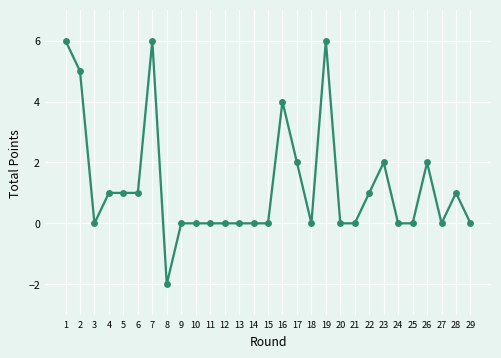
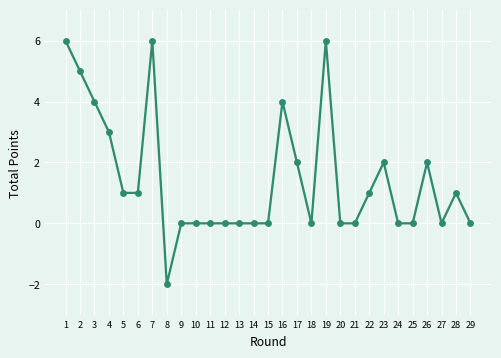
  {
    "1": 6,
    "2": 5,
-   "3": 0,
-   "4": 1,
+   "3": 4,
+   "4": 3,
    "5": 1,
    "6": 1,
    "7": 6,
    "8": -2,
    "9": 0,
    "10": 0,
    "11": 0,
    "12": 0,
    "13": 0,
    "14": 0,
    "15": 0,
    "16": 4,
    "17": 2,
    "18": 0,
    "19": 6,
    "20": 0,
    "21": 0,
    "22": 1,
    "23": 2,
    "24": 0,
    "25": 0,
    "26": 2,
    "27": 0,
    "28": 1,
    "29": 0
  }
